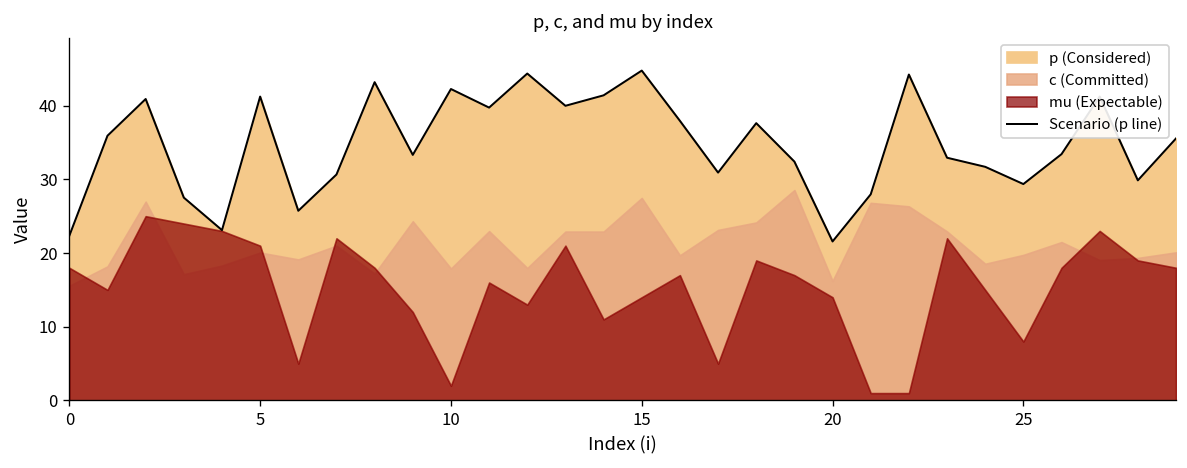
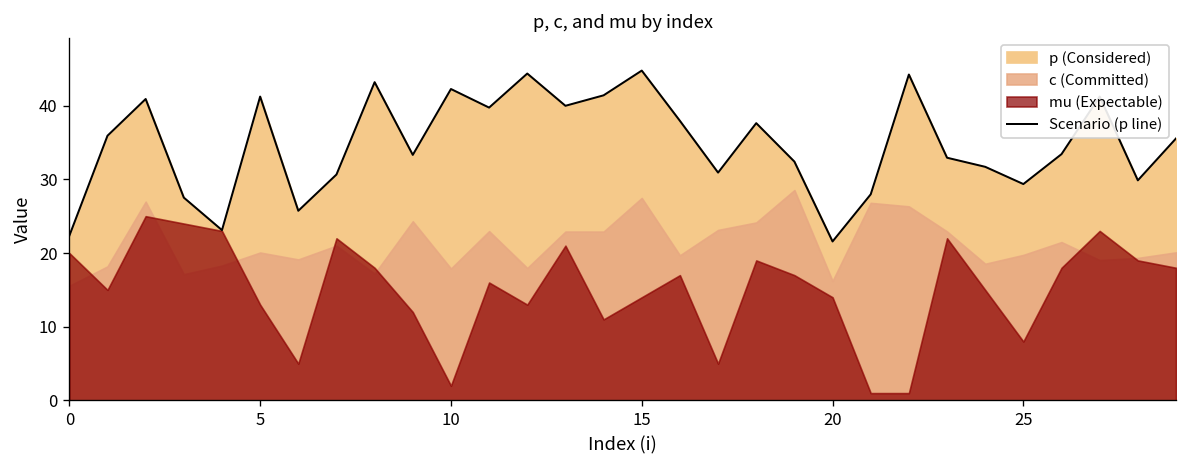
  {
    "mu (Expectable)": {
-     "0": 18,
-     "5": 21,
+     "0": 20,
+     "5": 13,
      "10": 2,
      "15": 14,
      "20": 14,
      "25": 8
    }
  }
